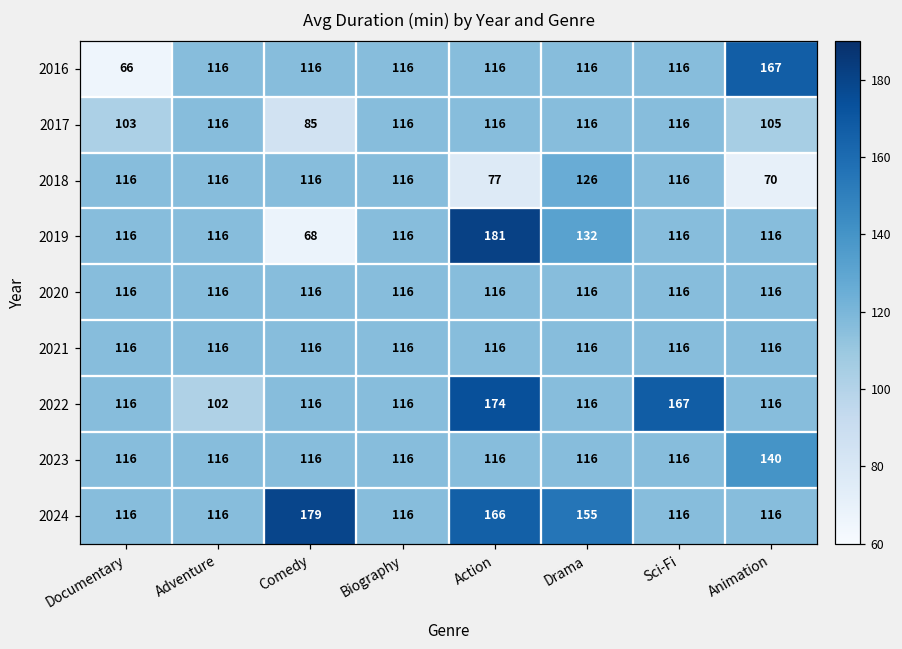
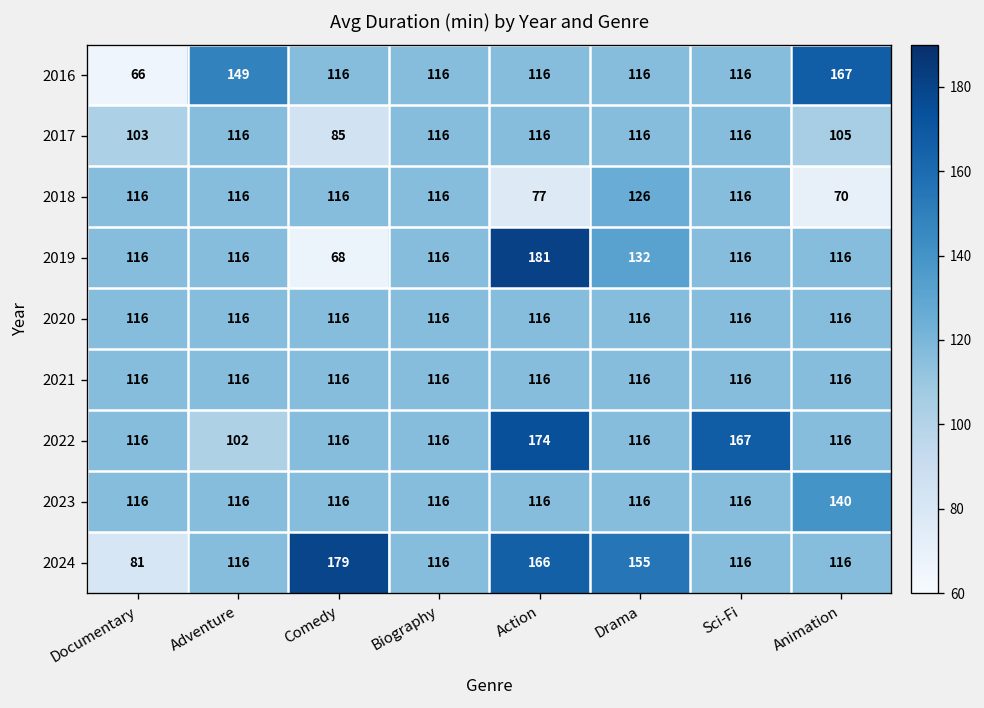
  {
    "2016": {
      "Documentary": 66,
-     "Adventure": 116,
+     "Adventure": 149,
      "Comedy": 116,
      "Biography": 116,
      "Action": 116,
      "Drama": 116,
      "Sci-Fi": 116,
      "Animation": 167
    },
    "2017": {
      "Documentary": 103,
      "Adventure": 116,
      "Comedy": 85,
      "Biography": 116,
      "Action": 116,
      "Drama": 116,
      "Sci-Fi": 116,
      "Animation": 105
    },
    "2018": {
      "Documentary": 116,
      "Adventure": 116,
      "Comedy": 116,
      "Biography": 116,
      "Action": 77,
      "Drama": 126,
      "Sci-Fi": 116,
      "Animation": 70
    },
    "2019": {
      "Documentary": 116,
      "Adventure": 116,
      "Comedy": 68,
      "Biography": 116,
      "Action": 181,
      "Drama": 132,
      "Sci-Fi": 116,
      "Animation": 116
    },
    "2020": {
      "Documentary": 116,
      "Adventure": 116,
      "Comedy": 116,
      "Biography": 116,
      "Action": 116,
      "Drama": 116,
      "Sci-Fi": 116,
      "Animation": 116
    },
    "2021": {
      "Documentary": 116,
      "Adventure": 116,
      "Comedy": 116,
      "Biography": 116,
      "Action": 116,
      "Drama": 116,
      "Sci-Fi": 116,
      "Animation": 116
    },
    "2022": {
      "Documentary": 116,
      "Adventure": 102,
      "Comedy": 116,
      "Biography": 116,
      "Action": 174,
      "Drama": 116,
      "Sci-Fi": 167,
      "Animation": 116
    },
    "2023": {
      "Documentary": 116,
      "Adventure": 116,
      "Comedy": 116,
      "Biography": 116,
      "Action": 116,
      "Drama": 116,
      "Sci-Fi": 116,
      "Animation": 140
    },
    "2024": {
-     "Documentary": 116,
+     "Documentary": 81,
      "Adventure": 116,
      "Comedy": 179,
      "Biography": 116,
      "Action": 166,
      "Drama": 155,
      "Sci-Fi": 116,
      "Animation": 116
    }
  }
